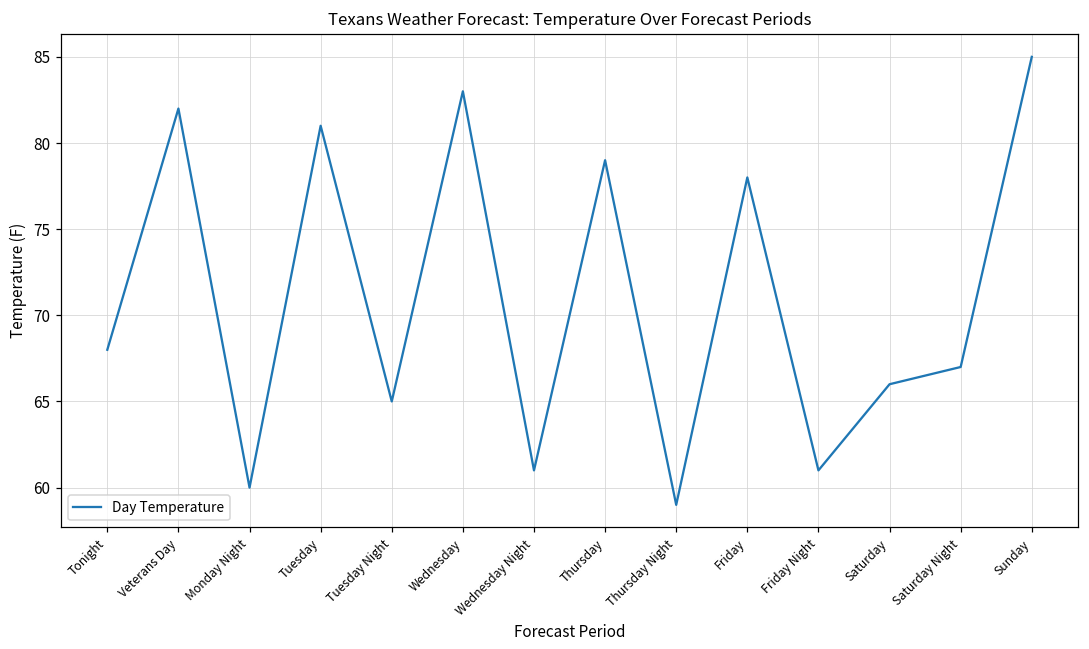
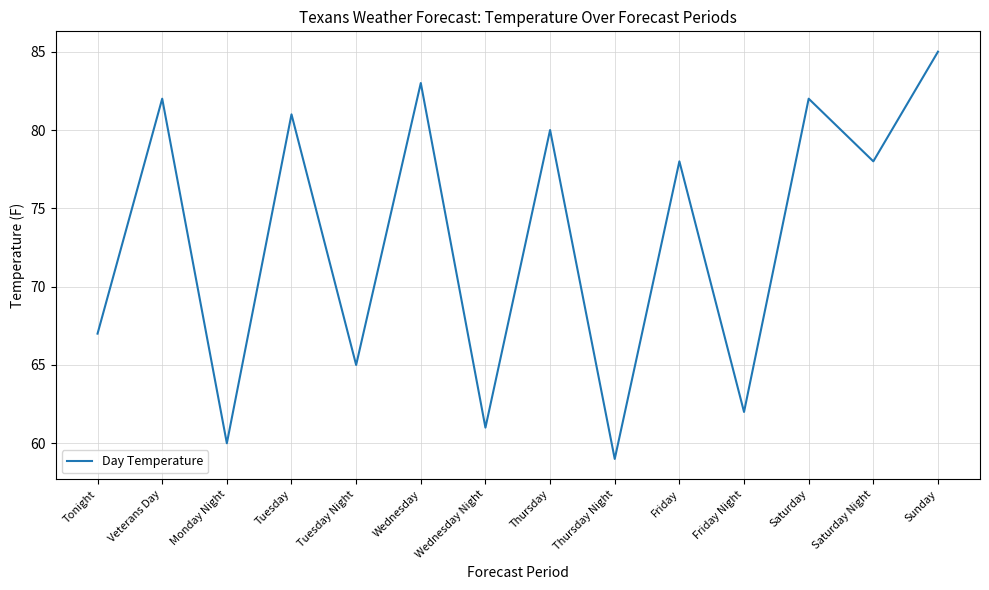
  {
-   "Tonight": 68,
+   "Tonight": 67,
    "Veterans Day": 82,
    "Monday Night": 60,
    "Tuesday": 81,
    "Tuesday Night": 65,
    "Wednesday": 83,
    "Wednesday Night": 61,
-   "Thursday": 79,
+   "Thursday": 80,
    "Thursday Night": 59,
    "Friday": 78,
-   "Friday Night": 61,
-   "Saturday": 66,
-   "Saturday Night": 67,
+   "Friday Night": 62,
+   "Saturday": 82,
+   "Saturday Night": 78,
    "Sunday": 85
  }
